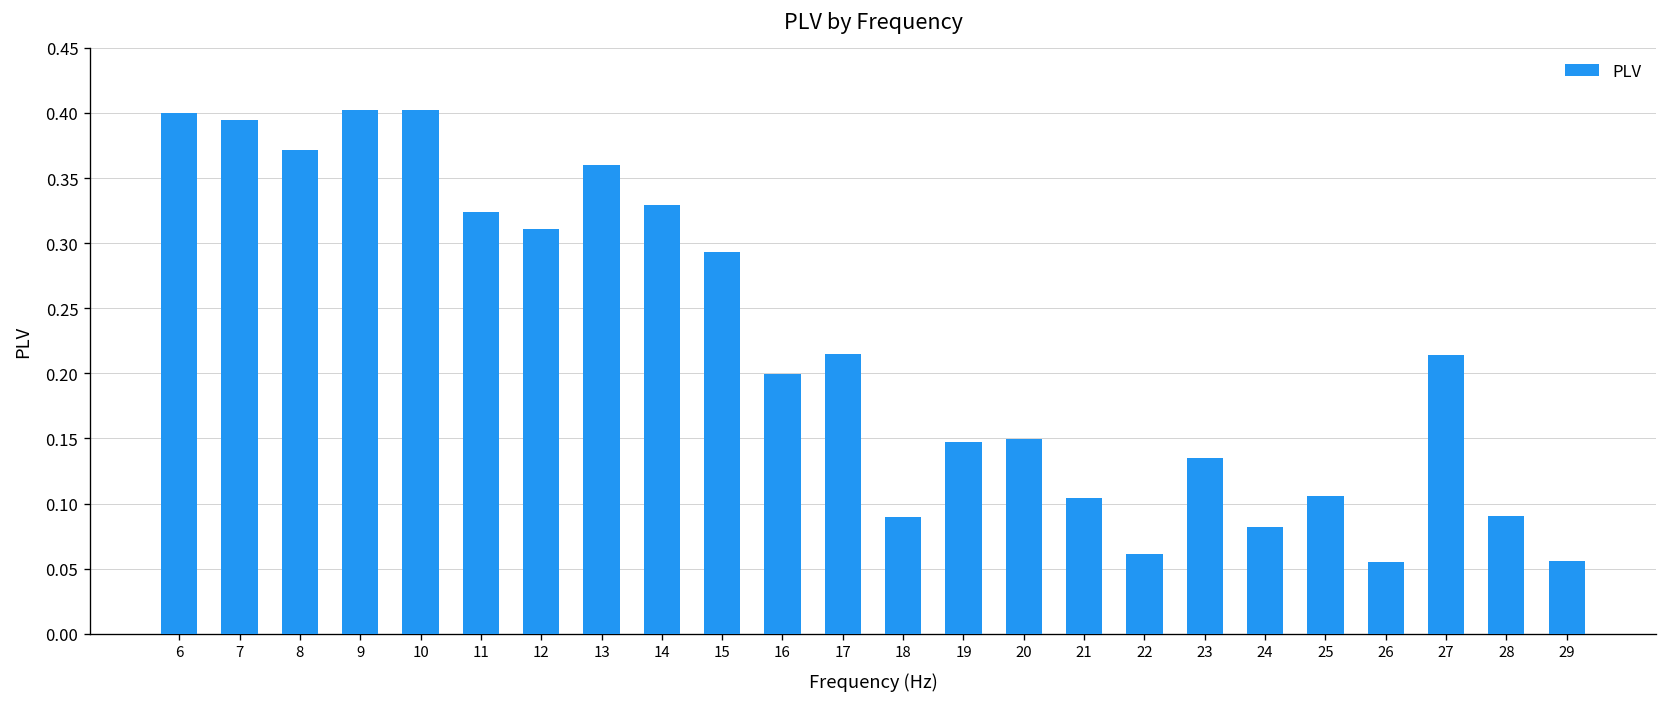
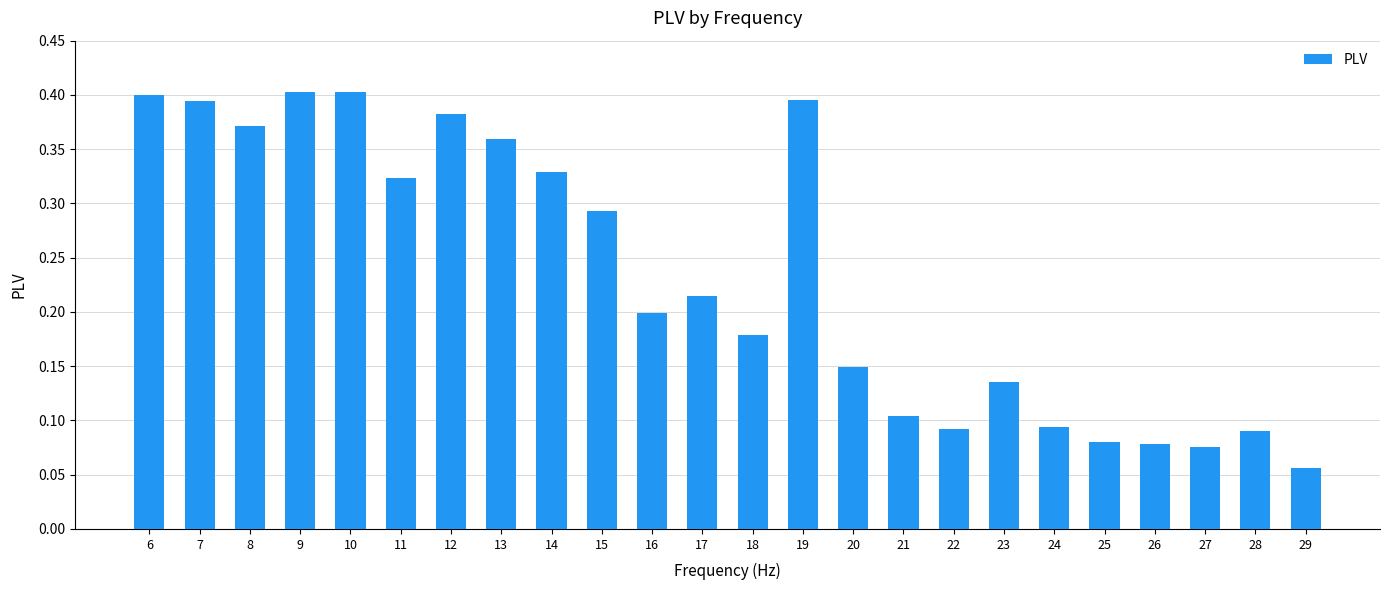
  {
    "6": 0.400,
    "7": 0.395,
    "8": 0.372,
    "9": 0.402,
    "10": 0.402,
    "11": 0.324,
-   "12": 0.311,
+   "12": 0.382,
    "13": 0.360,
    "14": 0.329,
    "15": 0.293,
    "16": 0.199,
    "17": 0.215,
-   "18": 0.090,
-   "19": 0.147,
+   "18": 0.178,
+   "19": 0.395,
    "20": 0.149,
    "21": 0.104,
-   "22": 0.061,
+   "22": 0.092,
    "23": 0.135,
-   "24": 0.082,
-   "25": 0.106,
-   "26": 0.055,
-   "27": 0.214,
+   "24": 0.094,
+   "25": 0.080,
+   "26": 0.078,
+   "27": 0.075,
    "28": 0.091,
    "29": 0.056
  }
